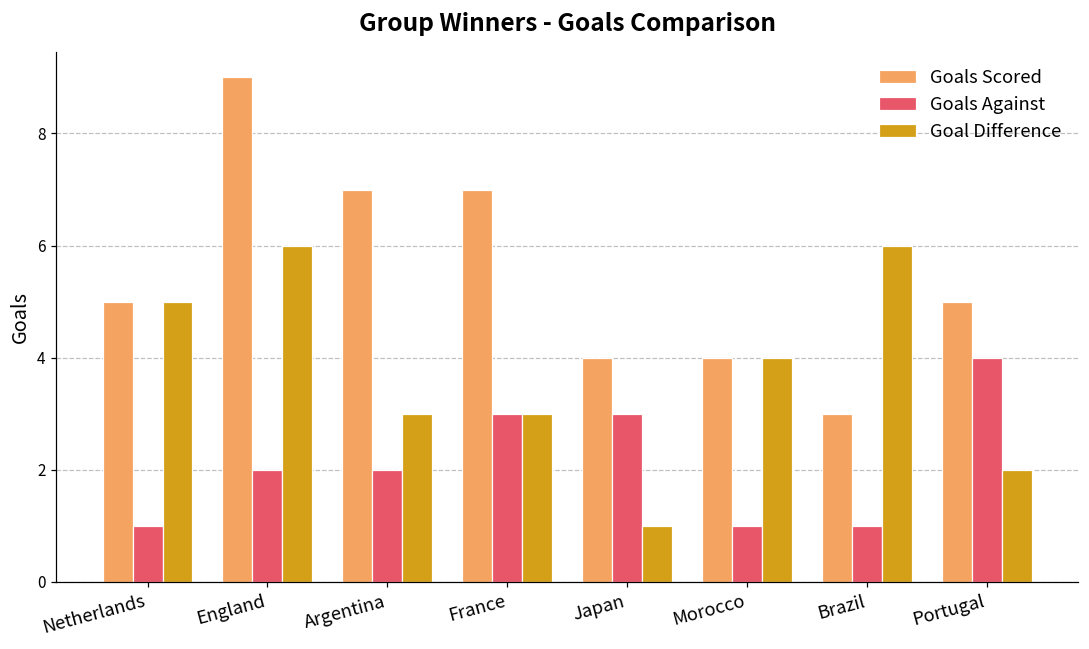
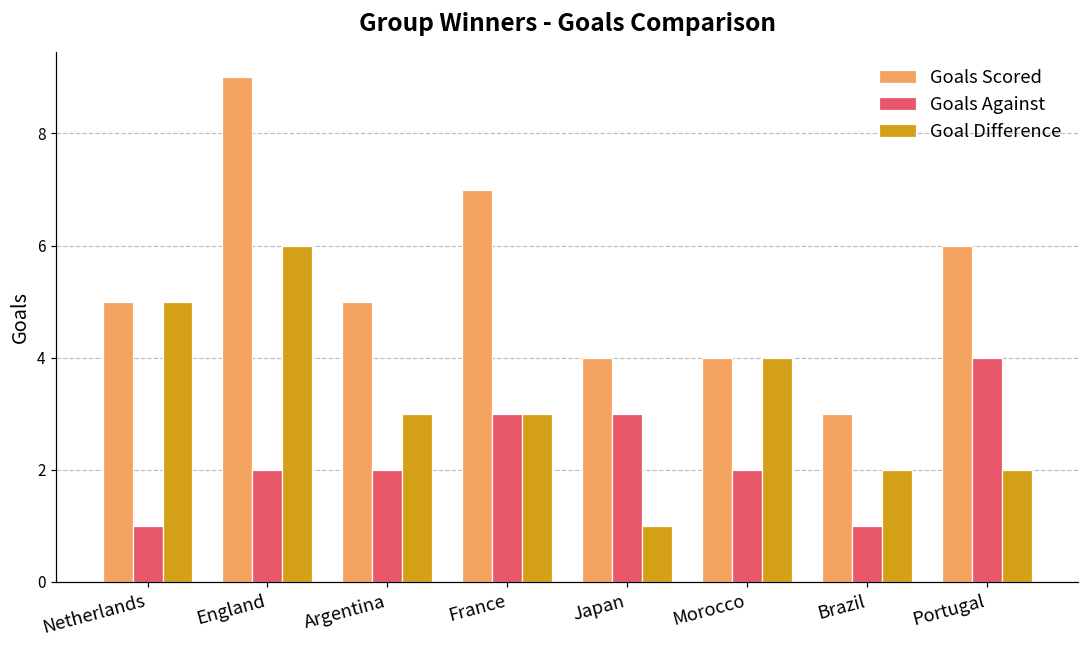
  {
    "Goals Scored": {
      "Netherlands": 5,
      "England": 9,
-     "Argentina": 7,
+     "Argentina": 5,
      "France": 7,
      "Japan": 4,
      "Morocco": 4,
      "Brazil": 3,
-     "Portugal": 5
+     "Portugal": 6
    },
    "Goals Against": {
      "Netherlands": 1,
      "England": 2,
      "Argentina": 2,
      "France": 3,
      "Japan": 3,
-     "Morocco": 1,
+     "Morocco": 2,
      "Brazil": 1,
      "Portugal": 4
    },
    "Goal Difference": {
      "Netherlands": 5,
      "England": 6,
      "Argentina": 3,
      "France": 3,
      "Japan": 1,
      "Morocco": 4,
-     "Brazil": 6,
+     "Brazil": 2,
      "Portugal": 2
    }
  }
